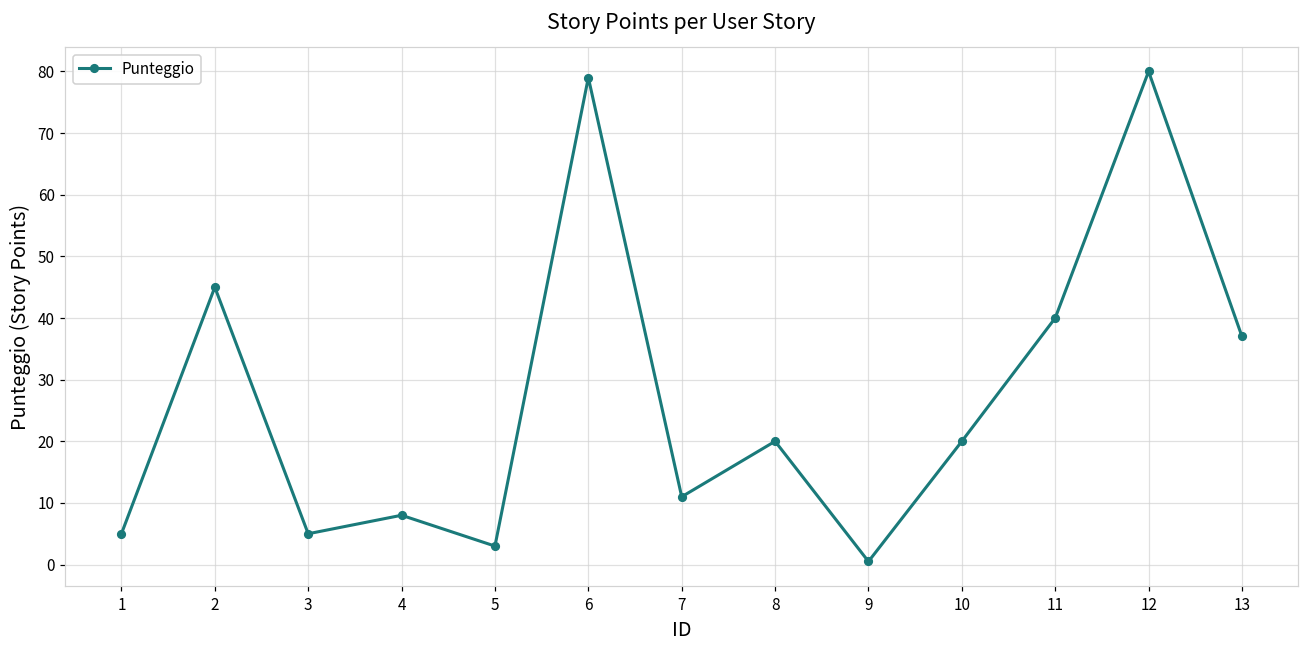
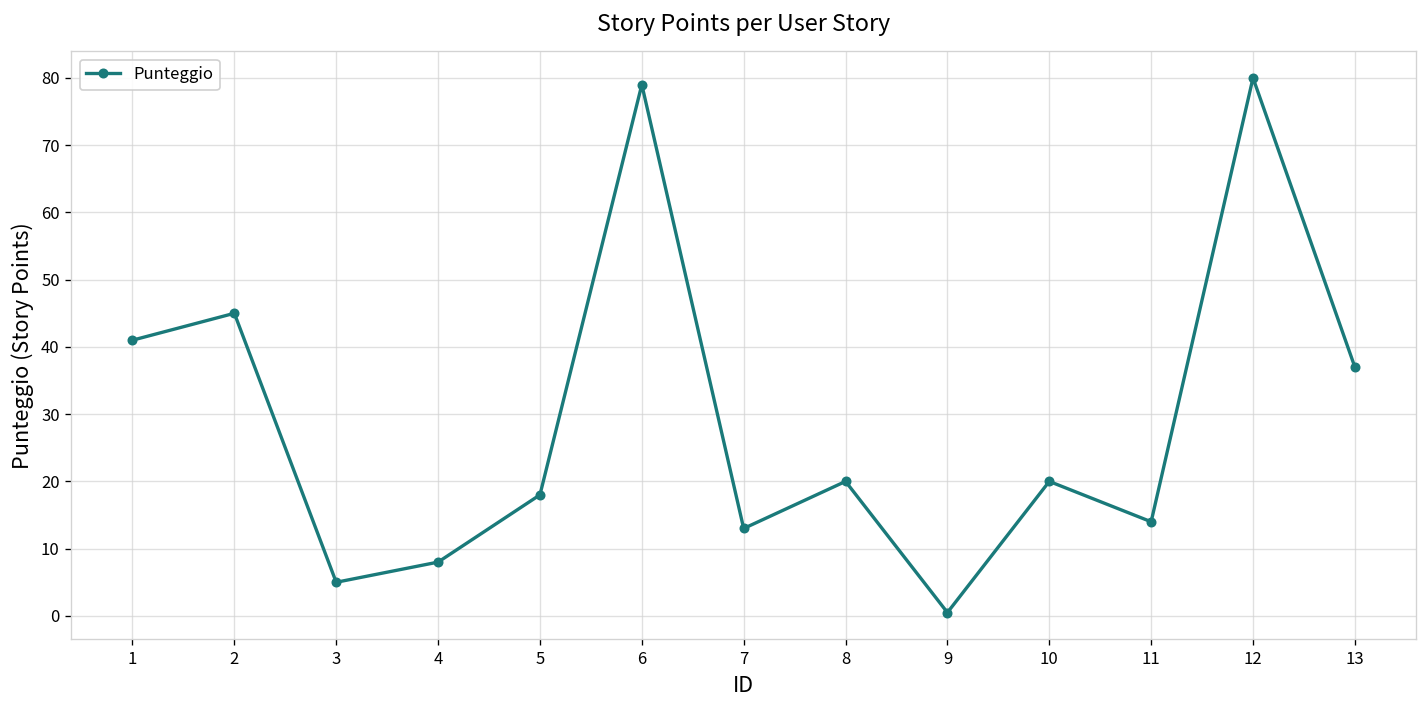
  {
-   "1": 5,
+   "1": 41,
    "2": 45,
    "3": 5,
    "4": 8,
-   "5": 3,
+   "5": 18,
    "6": 79,
-   "7": 11,
+   "7": 13,
    "8": 20,
    "9": 1,
    "10": 20,
-   "11": 40,
+   "11": 14,
    "12": 80,
    "13": 37
  }
